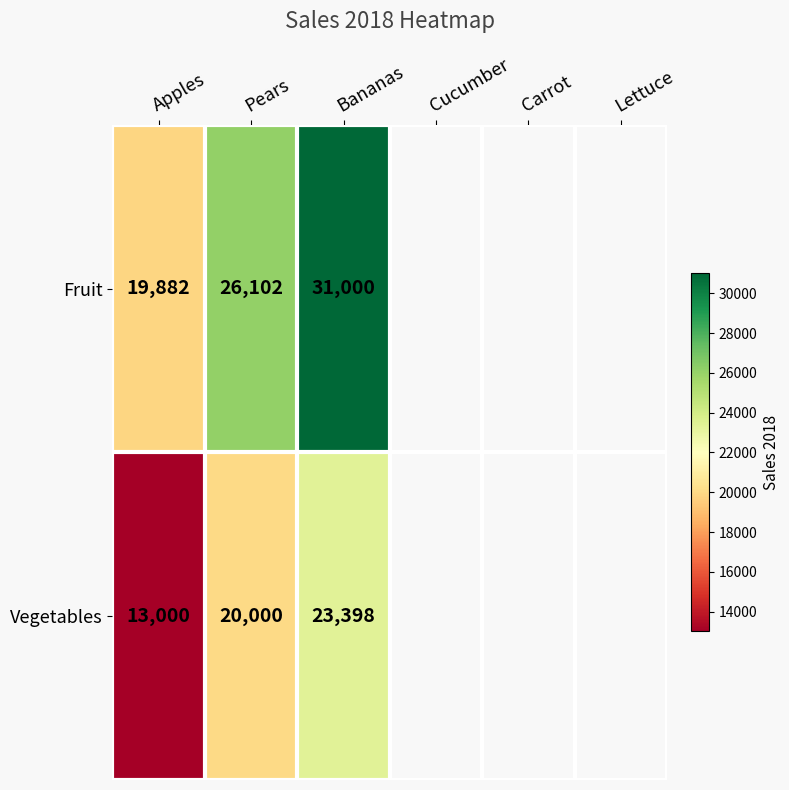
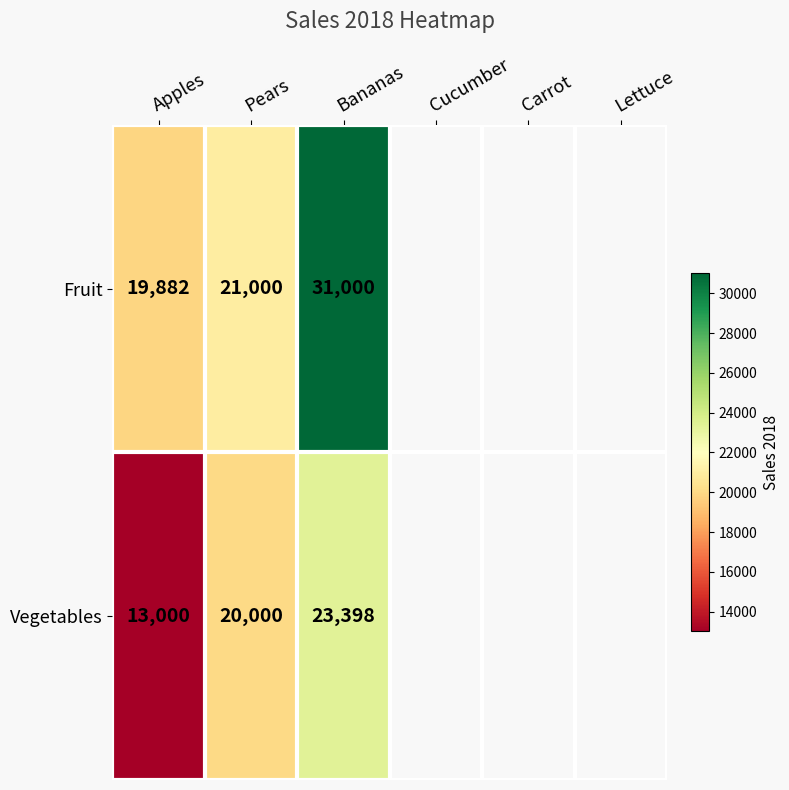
  {
    "Fruit": {
      "Apples": "19,882",
-     "Pears": "26,102",
+     "Pears": "21,000",
      "Bananas": "31,000"
    },
    "Vegetables": {
      "Apples": "13,000",
      "Pears": "20,000",
      "Bananas": "23,398"
    }
  }
